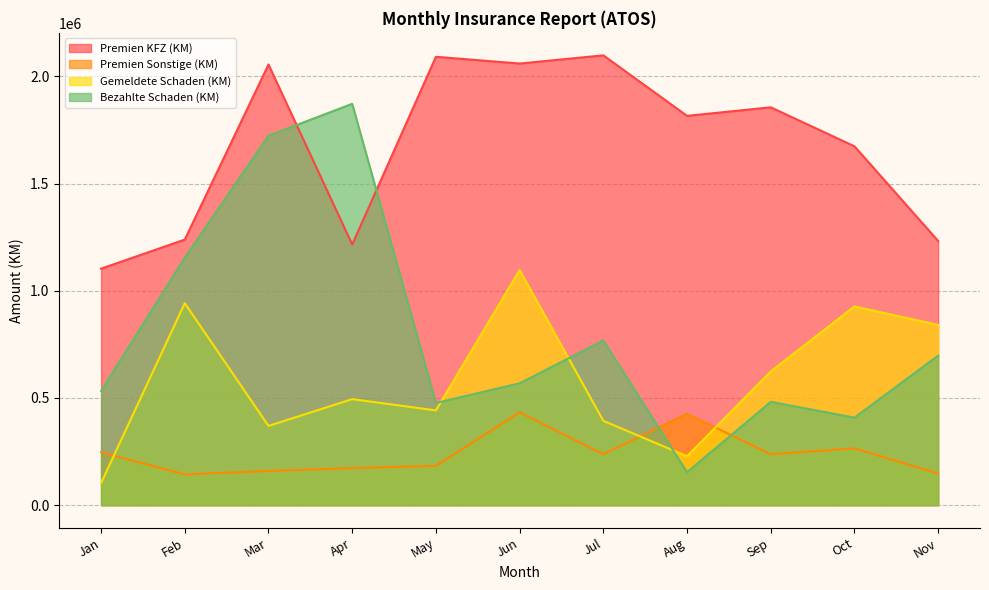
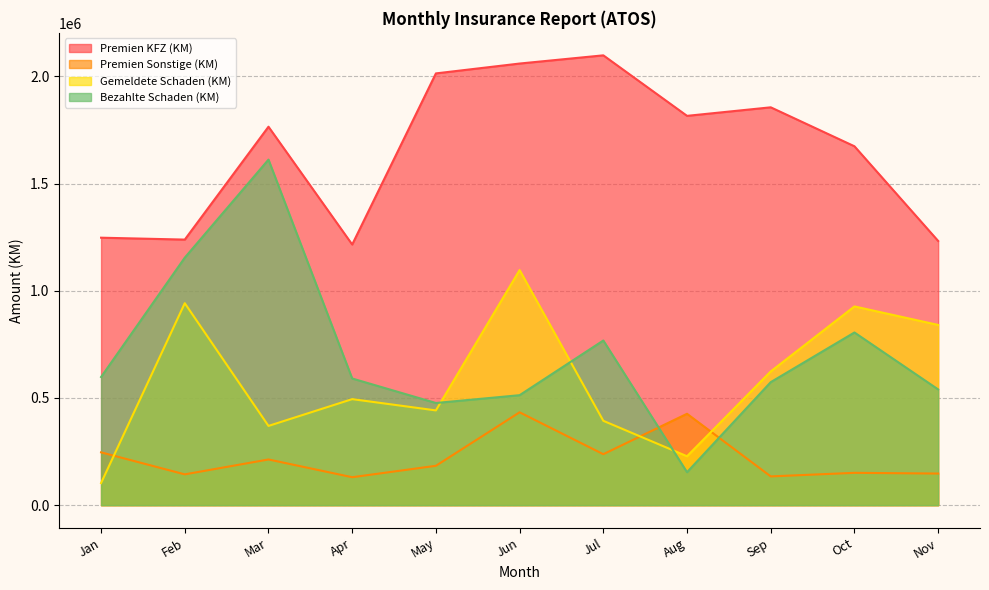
  {
    "Premien KFZ (KM)": {
-     "Jan": 1100000,
+     "Jan": 1250000,
      "Feb": 1240000,
-     "Mar": 2060000,
+     "Mar": 1770000,
      "Apr": 1220000,
-     "May": 2090000,
+     "May": 2010000,
      "Jun": 2060000,
      "Jul": 2100000,
      "Aug": 1820000,
      "Sep": 1860000,
      "Oct": 1670000,
      "Nov": 1230000
    },
    "Premien Sonstige (KM)": {
      "Jan": 250000,
      "Feb": 140000,
-     "Mar": 160000,
-     "Apr": 170000,
+     "Mar": 210000,
+     "Apr": 130000,
      "May": 180000,
      "Jun": 430000,
      "Jul": 240000,
      "Aug": 430000,
-     "Sep": 240000,
-     "Oct": 270000,
+     "Sep": 130000,
+     "Oct": 150000,
      "Nov": 150000
    },
    "Gemeldete Schaden (KM)": {
      "Jan": 100000,
      "Feb": 940000,
      "Mar": 370000,
      "Apr": 490000,
      "May": 440000,
      "Jun": 1100000,
      "Jul": 390000,
      "Aug": 230000,
      "Sep": 620000,
      "Oct": 930000,
      "Nov": 840000
    },
    "Bezahlte Schaden (KM)": {
-     "Jan": 530000,
+     "Jan": 600000,
      "Feb": 1150000,
-     "Mar": 1720000,
-     "Apr": 1870000,
+     "Mar": 1610000,
+     "Apr": 590000,
      "May": 480000,
-     "Jun": 570000,
+     "Jun": 510000,
      "Jul": 770000,
      "Aug": 150000,
-     "Sep": 480000,
-     "Oct": 410000,
-     "Nov": 700000
+     "Sep": 570000,
+     "Oct": 810000,
+     "Nov": 540000
    }
  }
